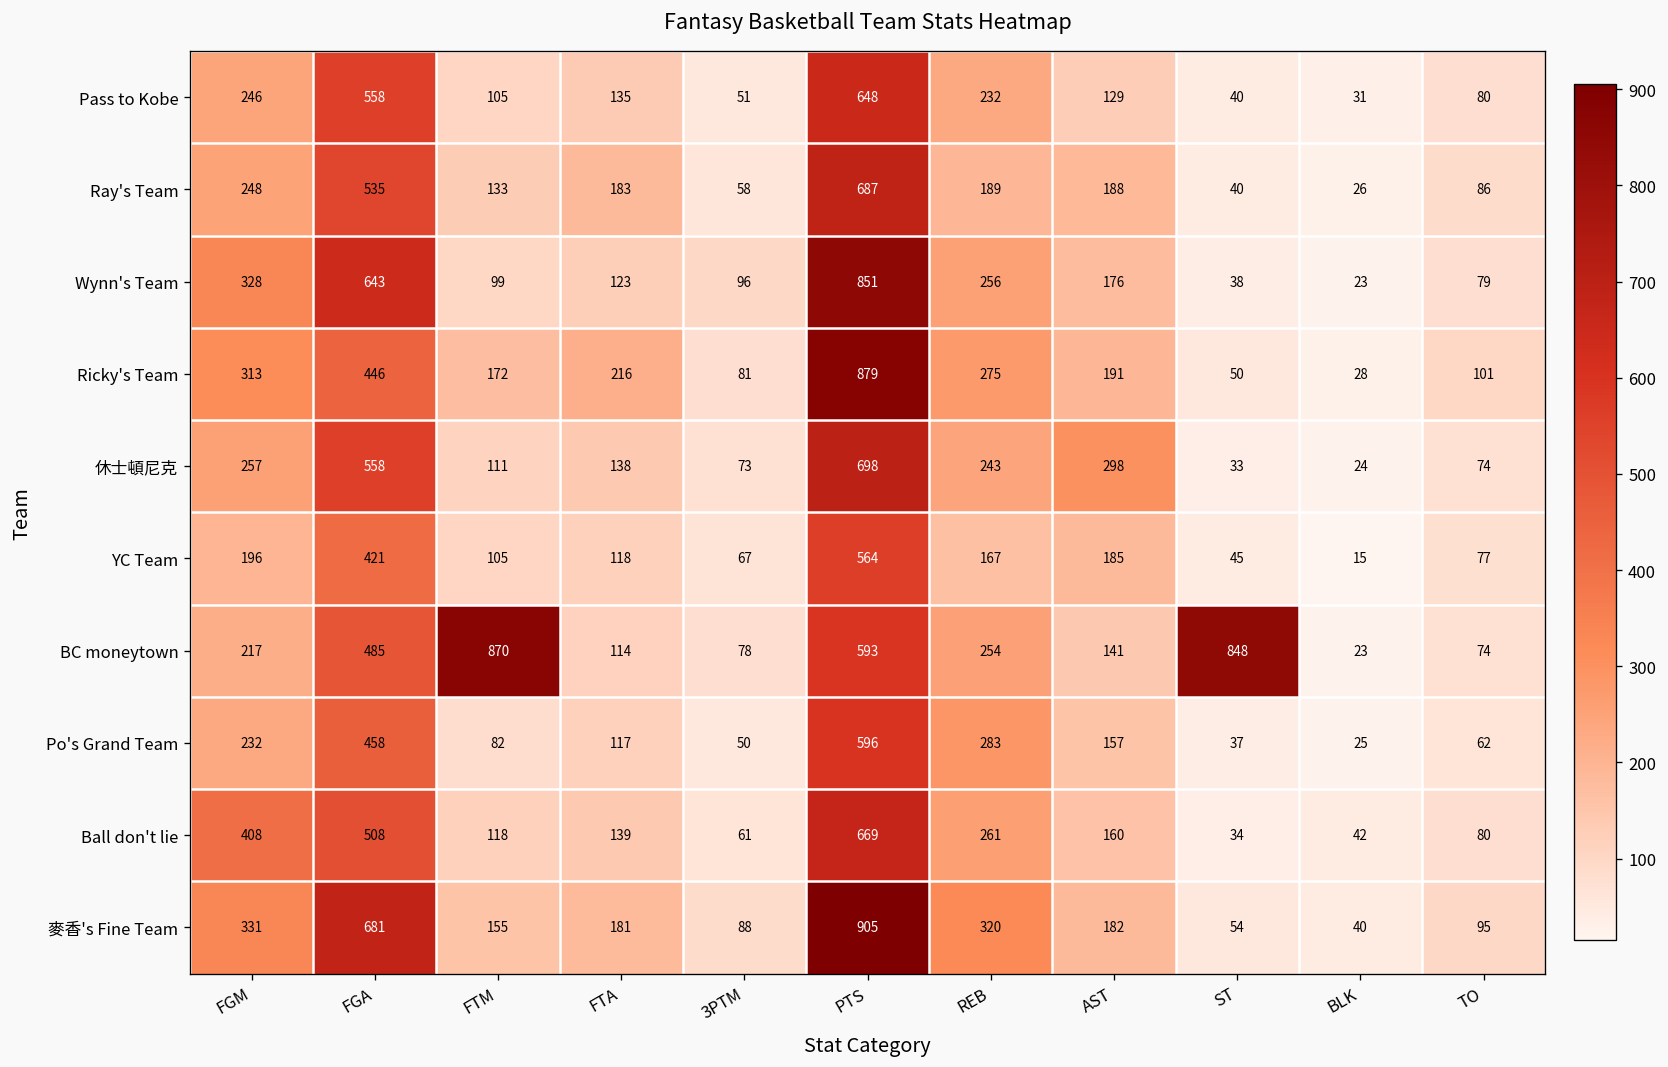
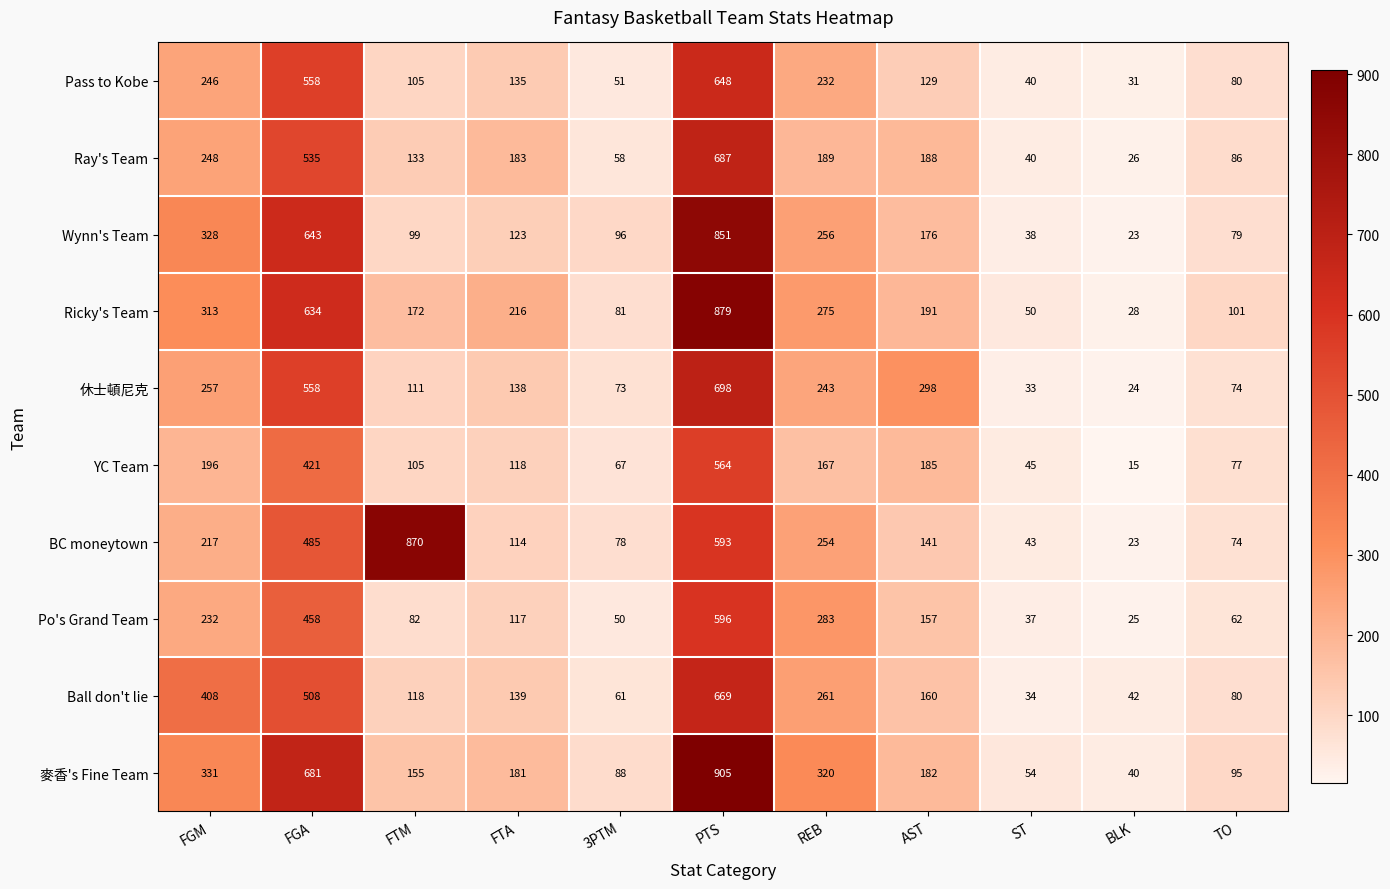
  {
    "Pass to Kobe": {
      "FGM": 246,
      "FGA": 558,
      "FTM": 105,
      "FTA": 135,
      "3PTM": 51,
      "PTS": 648,
      "REB": 232,
      "AST": 129,
      "ST": 40,
      "BLK": 31,
      "TO": 80
    },
    "Ray's Team": {
      "FGM": 248,
      "FGA": 535,
      "FTM": 133,
      "FTA": 183,
      "3PTM": 58,
      "PTS": 687,
      "REB": 189,
      "AST": 188,
      "ST": 40,
      "BLK": 26,
      "TO": 86
    },
    "Wynn's Team": {
      "FGM": 328,
      "FGA": 643,
      "FTM": 99,
      "FTA": 123,
      "3PTM": 96,
      "PTS": 851,
      "REB": 256,
      "AST": 176,
      "ST": 38,
      "BLK": 23,
      "TO": 79
    },
    "Ricky's Team": {
      "FGM": 313,
-     "FGA": 446,
+     "FGA": 634,
      "FTM": 172,
      "FTA": 216,
      "3PTM": 81,
      "PTS": 879,
      "REB": 275,
      "AST": 191,
      "ST": 50,
      "BLK": 28,
      "TO": 101
    },
    "休士頓尼克": {
      "FGM": 257,
      "FGA": 558,
      "FTM": 111,
      "FTA": 138,
      "3PTM": 73,
      "PTS": 698,
      "REB": 243,
      "AST": 298,
      "ST": 33,
      "BLK": 24,
      "TO": 74
    },
    "YC Team": {
      "FGM": 196,
      "FGA": 421,
      "FTM": 105,
      "FTA": 118,
      "3PTM": 67,
      "PTS": 564,
      "REB": 167,
      "AST": 185,
      "ST": 45,
      "BLK": 15,
      "TO": 77
    },
    "BC moneytown": {
      "FGM": 217,
      "FGA": 485,
      "FTM": 870,
      "FTA": 114,
      "3PTM": 78,
      "PTS": 593,
      "REB": 254,
      "AST": 141,
-     "ST": 848,
+     "ST": 43,
      "BLK": 23,
      "TO": 74
    },
    "Po's Grand Team": {
      "FGM": 232,
      "FGA": 458,
      "FTM": 82,
      "FTA": 117,
      "3PTM": 50,
      "PTS": 596,
      "REB": 283,
      "AST": 157,
      "ST": 37,
      "BLK": 25,
      "TO": 62
    },
    "Ball don't lie": {
      "FGM": 408,
      "FGA": 508,
      "FTM": 118,
      "FTA": 139,
      "3PTM": 61,
      "PTS": 669,
      "REB": 261,
      "AST": 160,
      "ST": 34,
      "BLK": 42,
      "TO": 80
    },
    "麥香's Fine Team": {
      "FGM": 331,
      "FGA": 681,
      "FTM": 155,
      "FTA": 181,
      "3PTM": 88,
      "PTS": 905,
      "REB": 320,
      "AST": 182,
      "ST": 54,
      "BLK": 40,
      "TO": 95
    }
  }
